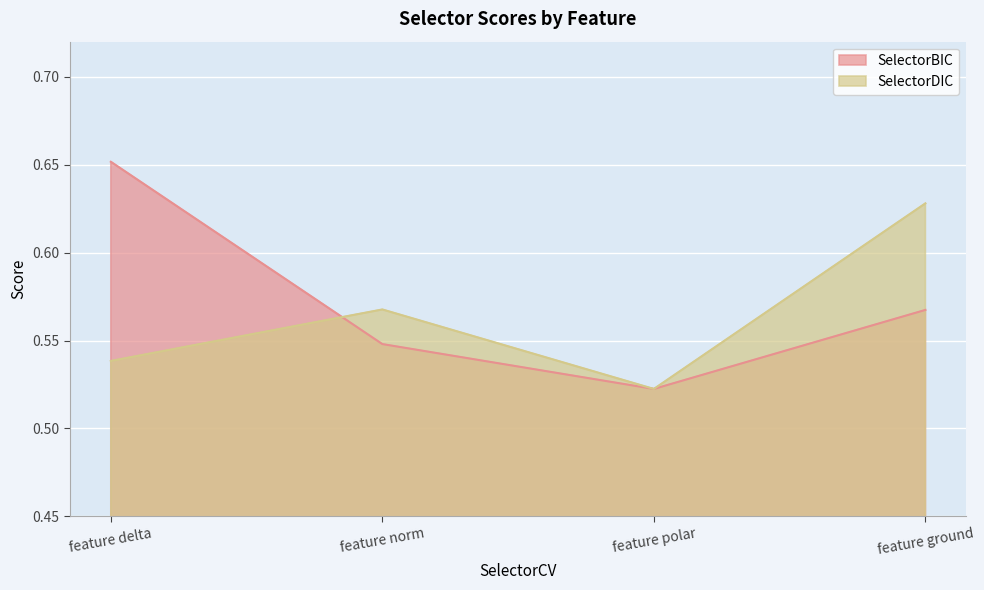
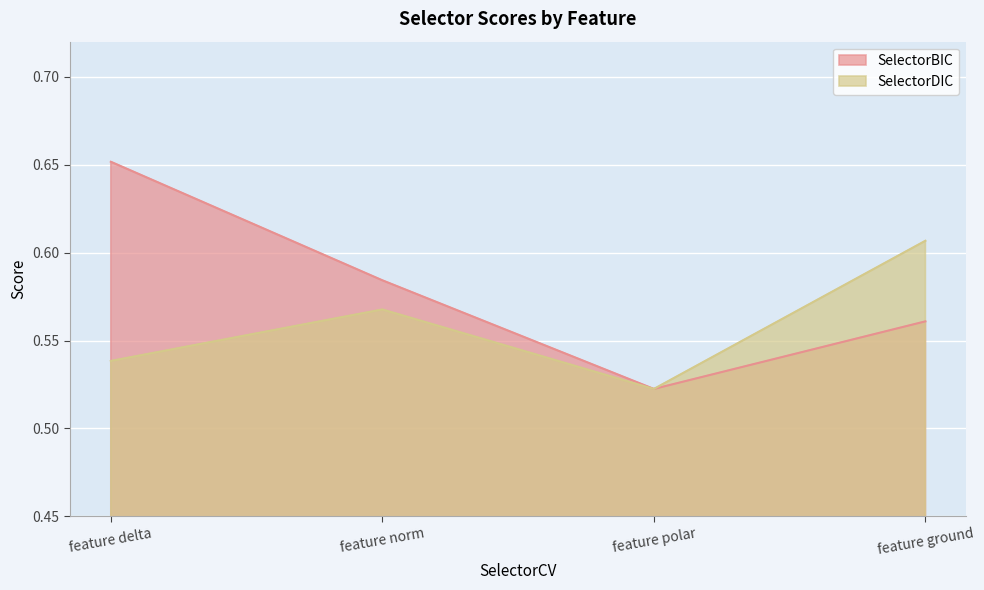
  {
    "SelectorBIC": {
      "feature delta": 0.652,
-     "feature norm": 0.548,
-     "feature ground": 0.567
+     "feature norm": 0.584,
+     "feature ground": 0.561
    },
    "SelectorDIC": {
      "feature delta": 0.538,
      "feature norm": 0.568,
-     "feature ground": 0.628
+     "feature ground": 0.607
    }
  }
